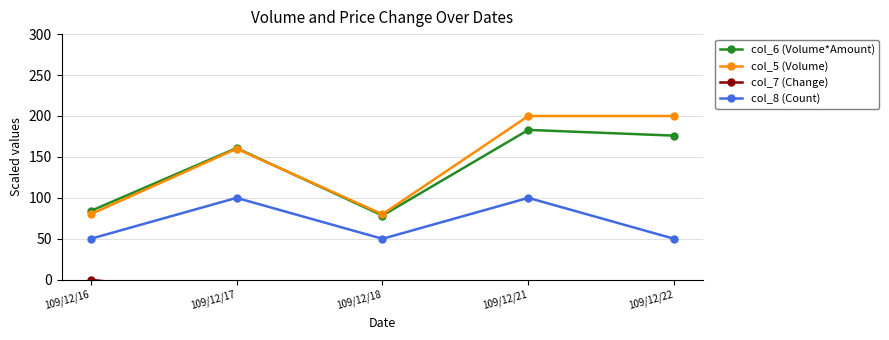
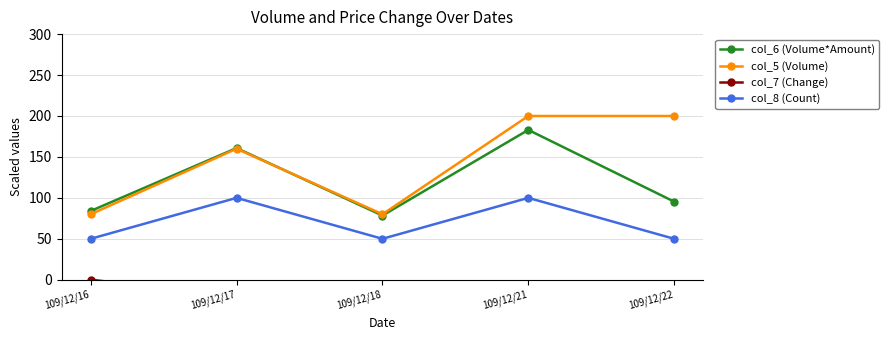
  {
    "col_6 (Volume*Amount)": {
      "109/12/16": 80,
      "109/12/21": 180,
-     "109/12/22": 180
+     "109/12/22": 100
    },
    "col_5 (Volume)": {
      "109/12/16": 80,
      "109/12/21": 200,
      "109/12/22": 200
    },
    "col_7 (Change)": {
      "109/12/16": 0
    },
    "col_8 (Count)": {
      "109/12/16": 50,
      "109/12/17": 100,
      "109/12/18": 50,
      "109/12/21": 100,
      "109/12/22": 50
    }
  }
